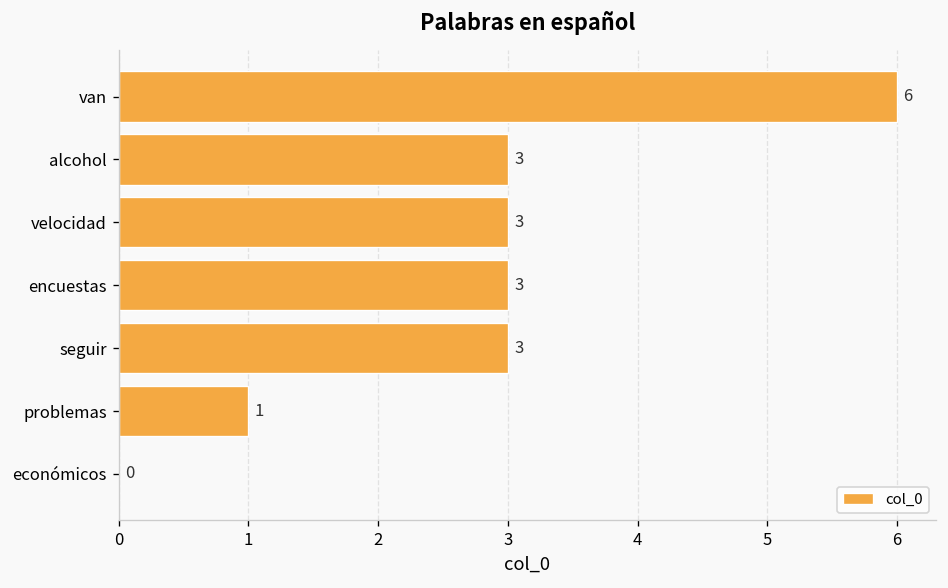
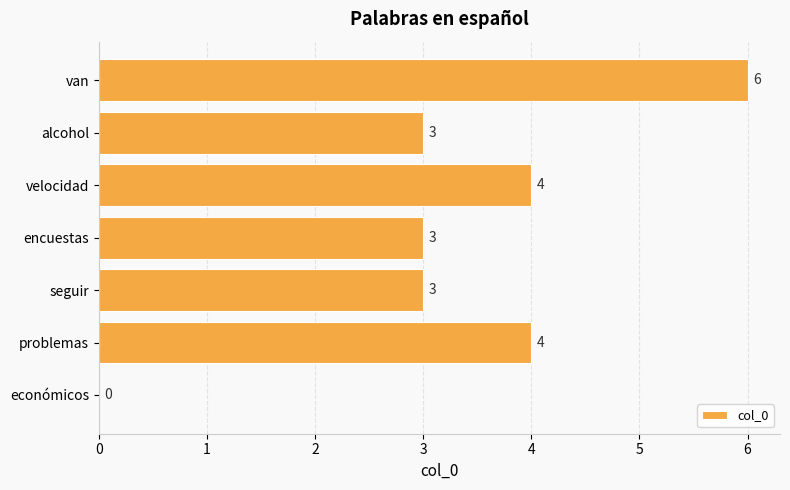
  {
    "van": 6,
    "alcohol": 3,
-   "velocidad": 3,
+   "velocidad": 4,
    "encuestas": 3,
    "seguir": 3,
-   "problemas": 1,
+   "problemas": 4,
    "económicos": 0
  }
